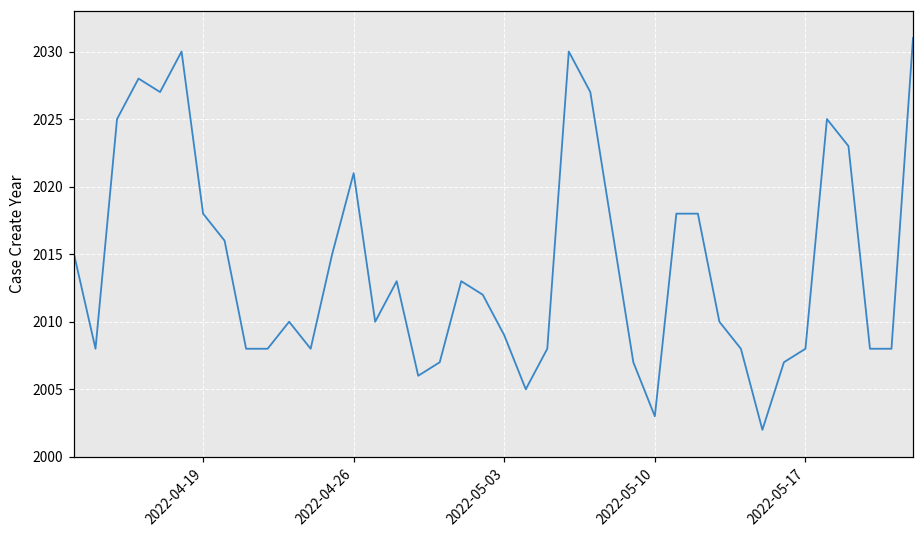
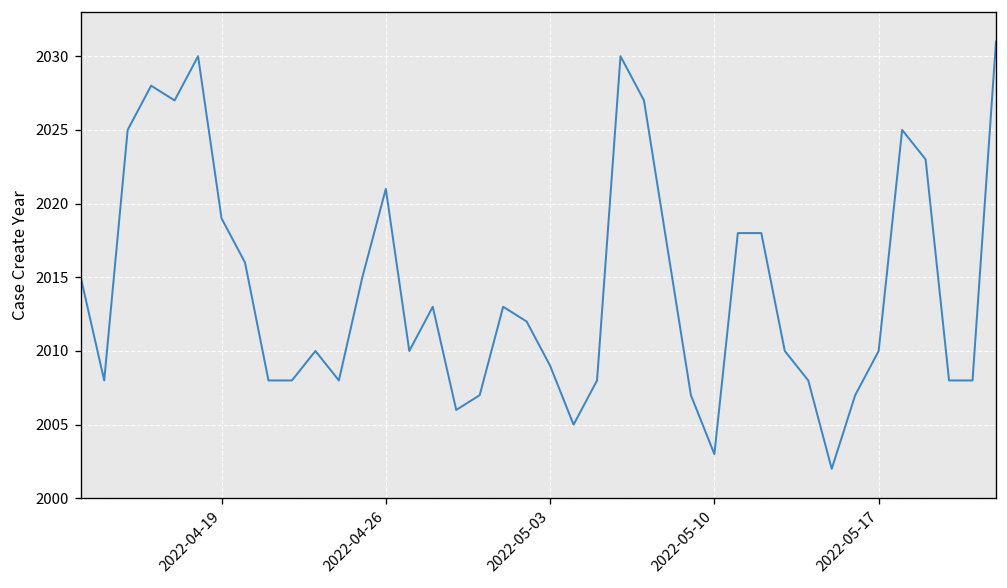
  {
-   "2022-04-19": 2018,
+   "2022-04-19": 2019,
    "2022-04-26": 2021,
    "2022-05-03": 2009,
    "2022-05-10": 2003,
-   "2022-05-17": 2008
+   "2022-05-17": 2010
  }
